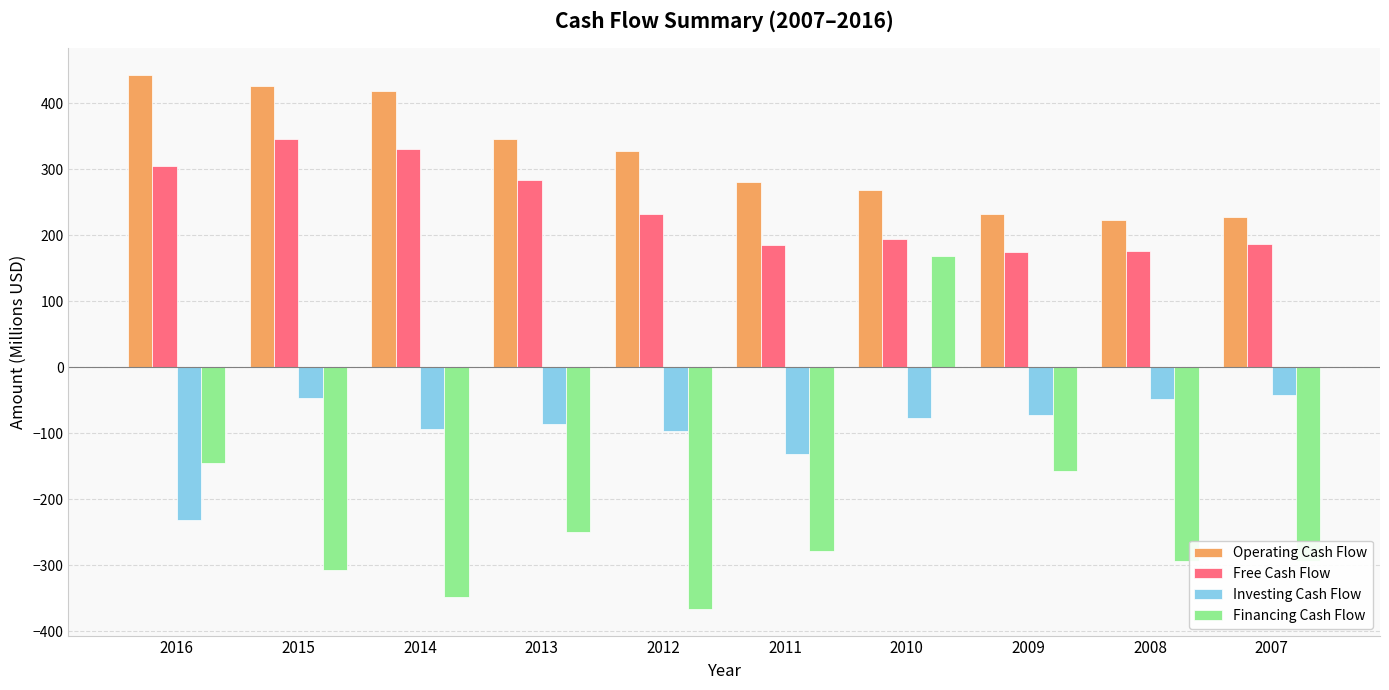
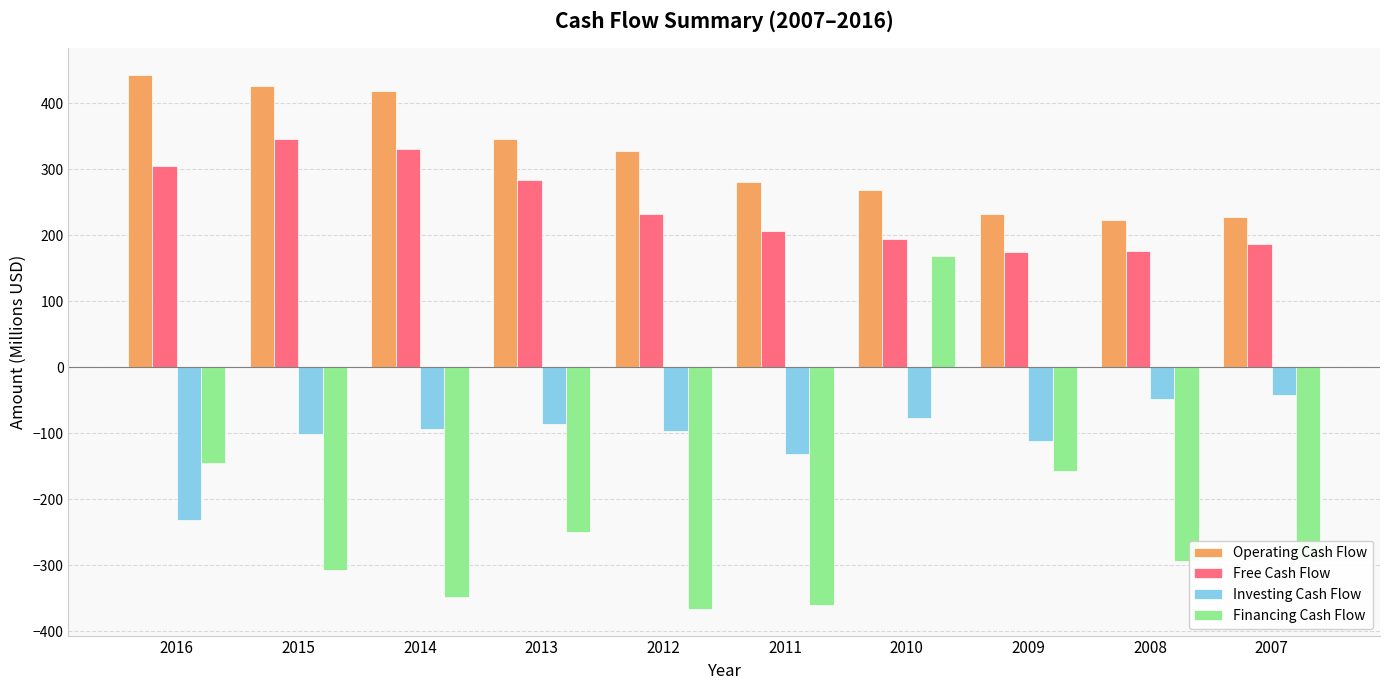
  {
    "Operating Cash Flow": {
      "2016": 440,
      "2015": 430,
      "2014": 420,
      "2013": 350,
      "2012": 330,
      "2011": 280,
      "2010": 270,
      "2009": 230,
      "2008": 220,
      "2007": 230
    },
    "Free Cash Flow": {
      "2016": 300,
      "2015": 350,
      "2014": 330,
      "2013": 280,
      "2012": 230,
-     "2011": 180,
+     "2011": 210,
      "2010": 190,
      "2009": 170,
      "2008": 180,
      "2007": 190
    },
    "Investing Cash Flow": {
      "2016": -230,
-     "2015": -50,
+     "2015": -100,
      "2014": -90,
      "2013": -90,
      "2012": -100,
      "2011": -130,
      "2010": -80,
-     "2009": -70,
+     "2009": -110,
      "2008": -50,
      "2007": -40
    },
    "Financing Cash Flow": {
      "2016": -150,
      "2015": -310,
      "2014": -350,
      "2013": -250,
      "2012": -370,
-     "2011": -280,
+     "2011": -360,
      "2010": 170,
      "2009": -160,
      "2008": -290
    }
  }
